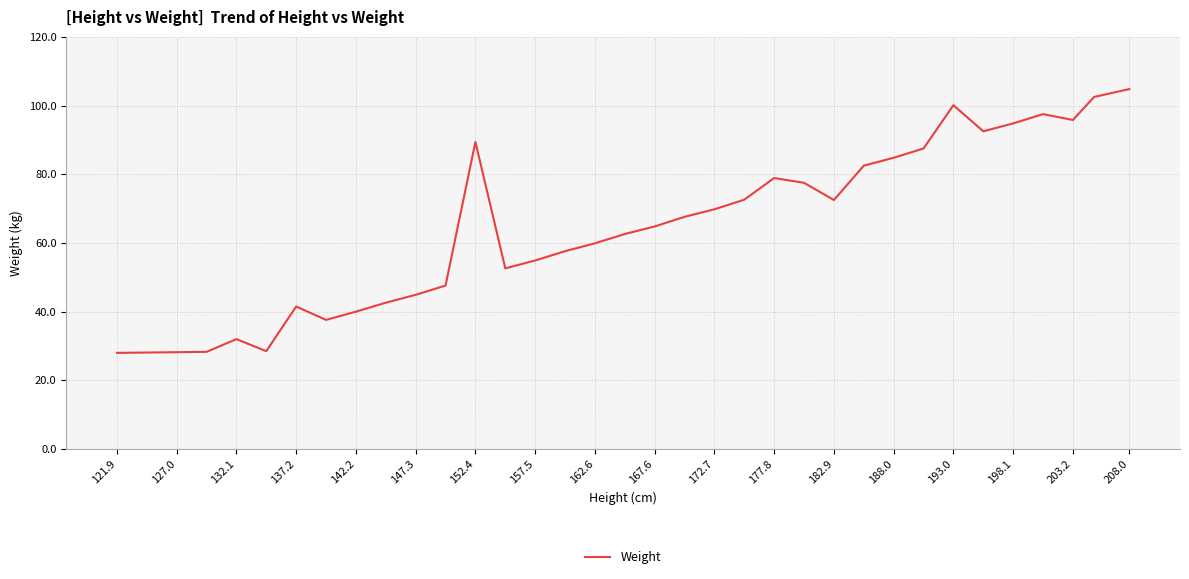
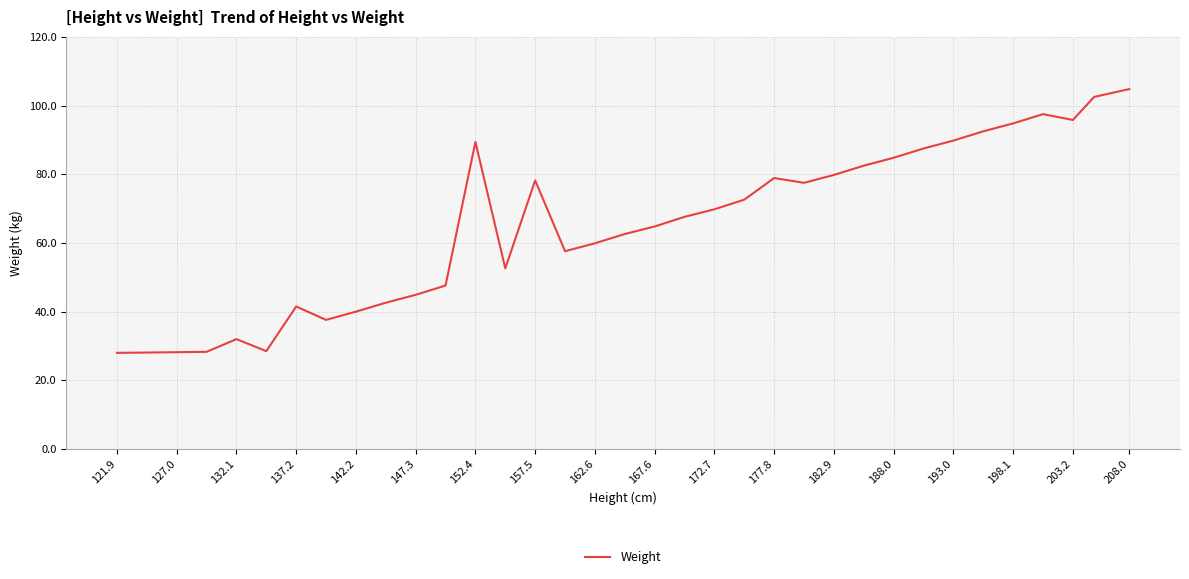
  {
    "121.9": 28,
    "127.0": 28,
    "132.1": 32,
    "137.2": 42,
    "142.2": 40,
    "147.3": 45,
    "152.4": 89,
-   "157.5": 55,
+   "157.5": 78,
    "162.6": 60,
    "167.6": 65,
    "172.7": 70,
    "177.8": 79,
-   "182.9": 73,
+   "182.9": 80,
    "188.0": 85,
-   "193.0": 100,
+   "193.0": 90,
    "198.1": 95,
    "203.2": 96,
    "208.0": 105
  }
